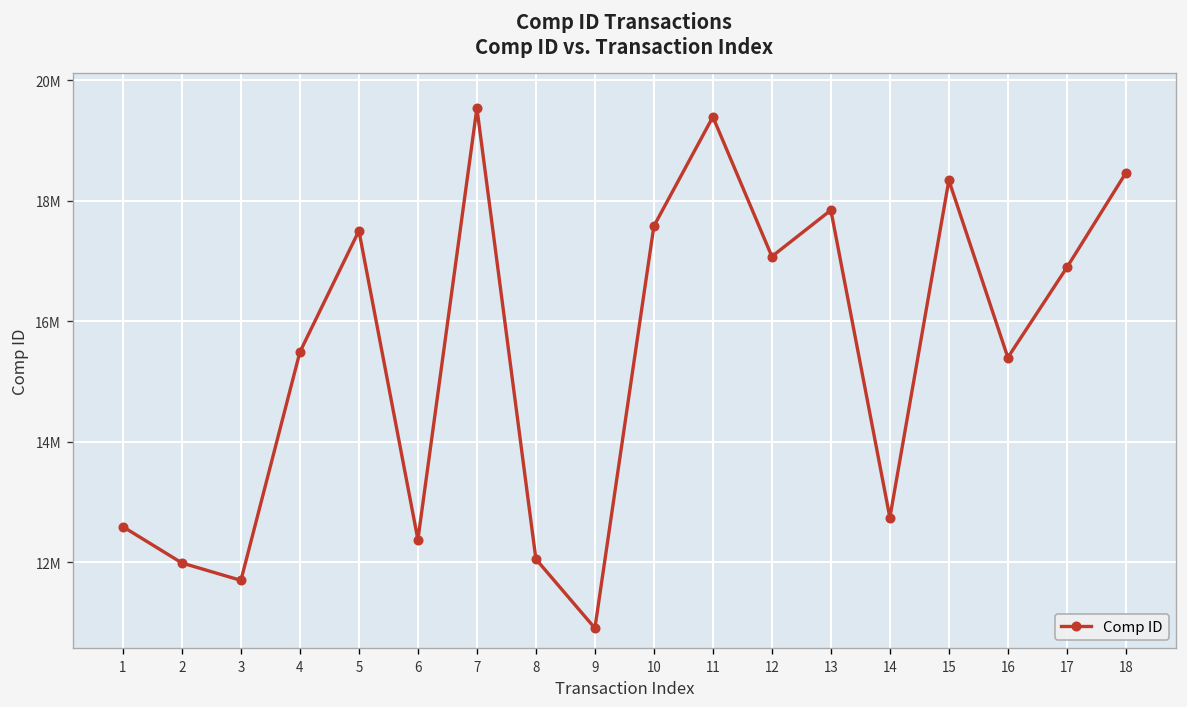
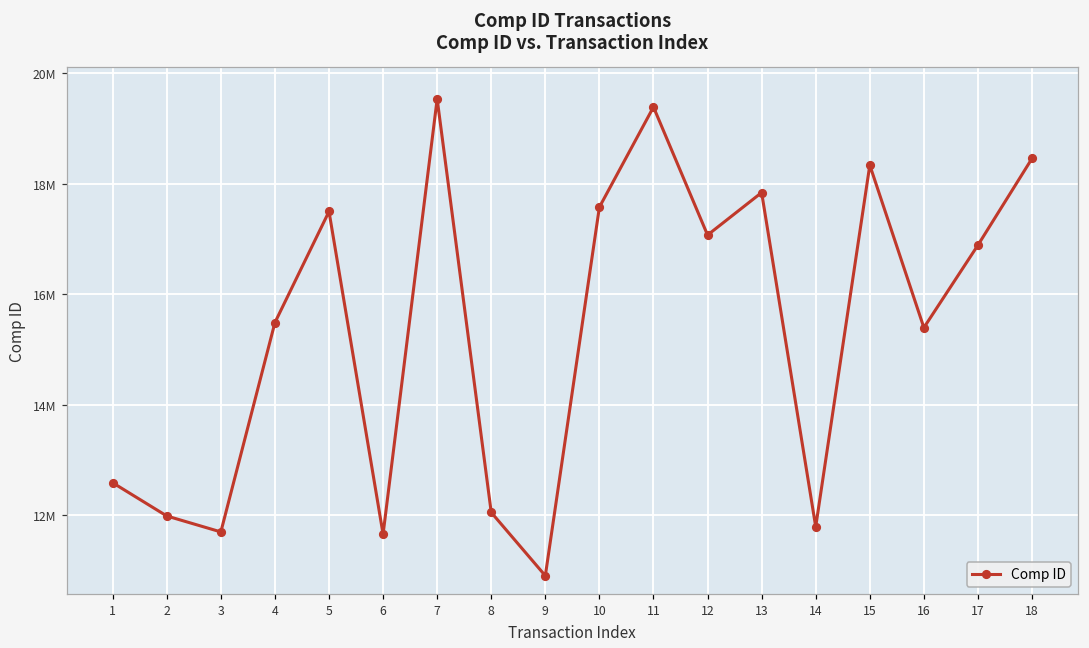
  {
    "1": 12600000,
    "2": 12000000,
    "3": 11700000,
    "4": 15500000,
    "5": 17500000,
-   "6": 12400000,
+   "6": 11700000,
    "7": 19500000,
    "8": 12100000,
    "9": 10900000,
    "10": 17600000,
    "11": 19400000,
    "12": 17100000,
    "13": 17800000,
-   "14": 12700000,
+   "14": 11800000,
    "15": 18300000,
    "16": 15400000,
    "17": 16900000,
    "18": 18500000
  }
